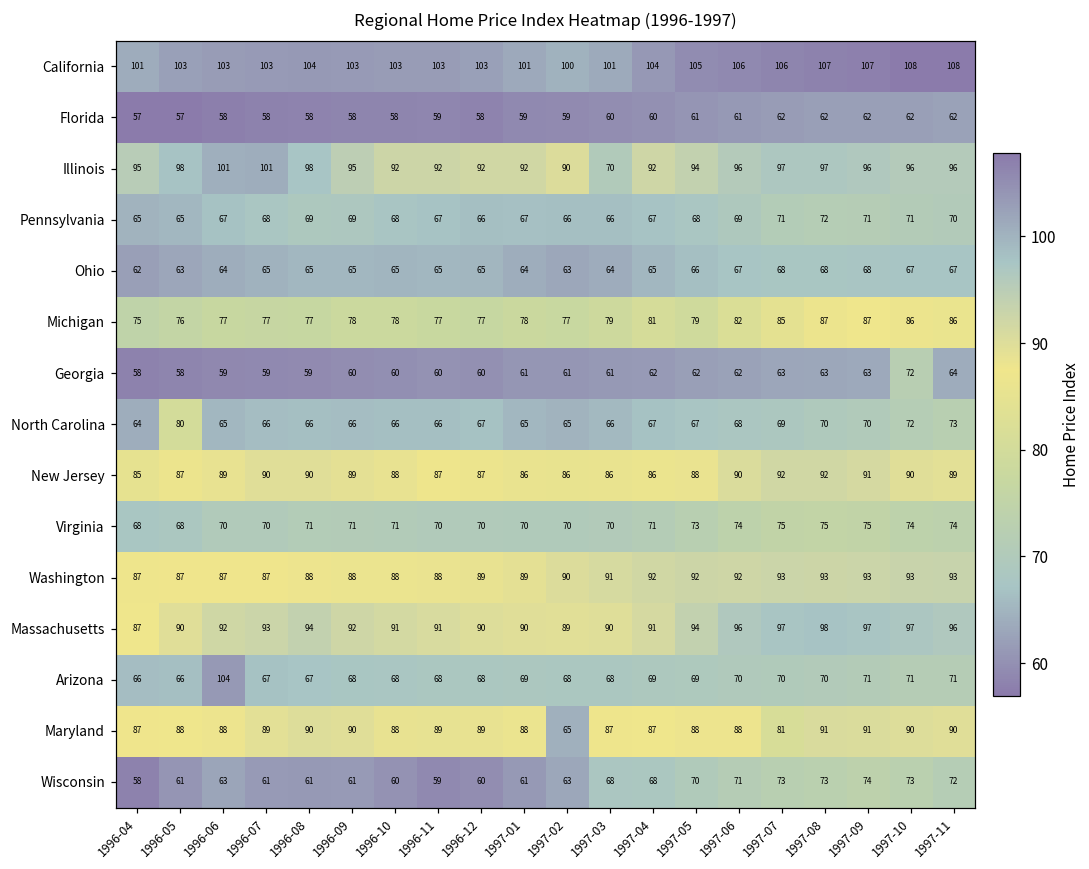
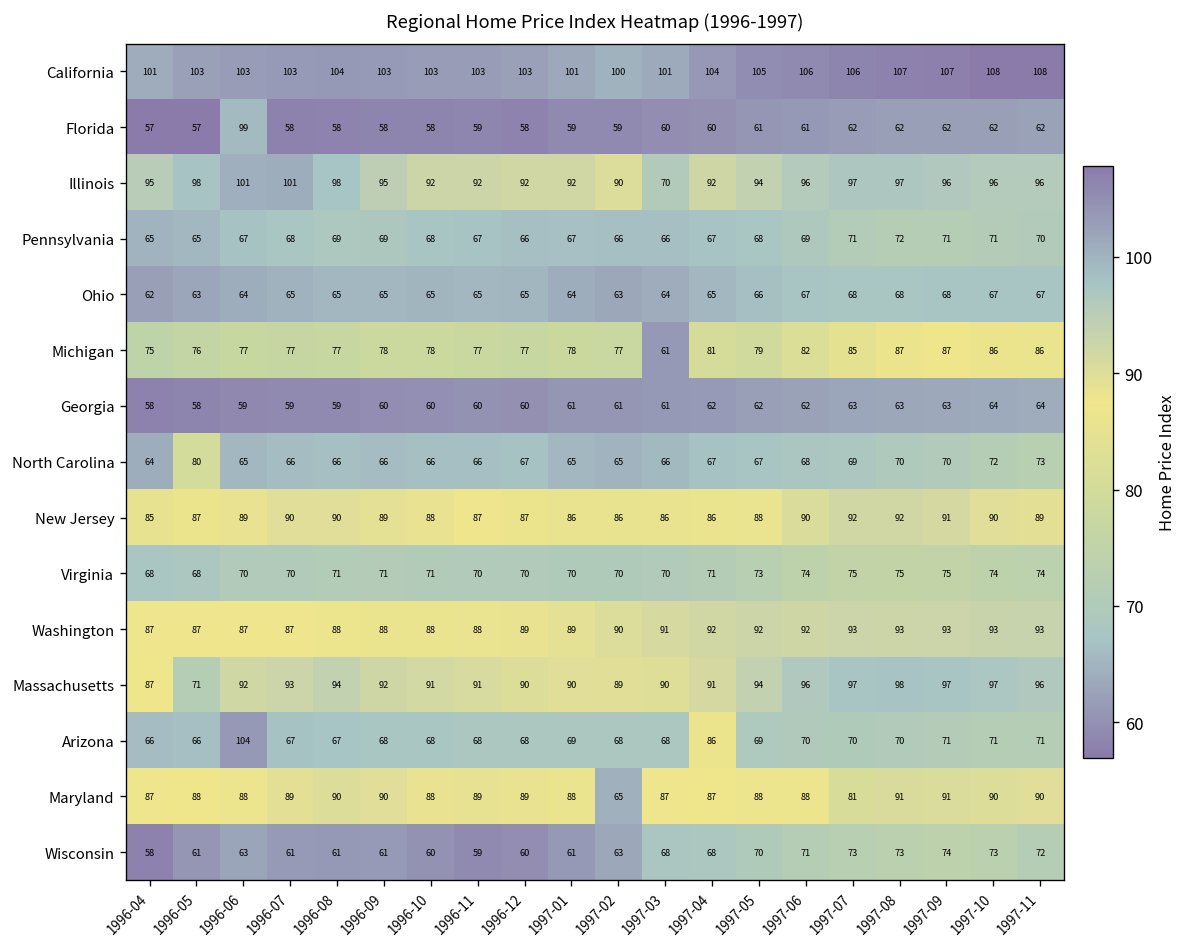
  {
    "Florida": {
      "1996-04": 57,
      "1996-05": 57,
-     "1996-06": 58,
+     "1996-06": 99,
      "1996-07": 58,
      "1996-08": 58,
      "1996-09": 58,
      "1996-10": 58,
      "1996-11": 59,
      "1996-12": 58,
      "1997-01": 59,
      "1997-02": 59,
      "1997-03": 60,
      "1997-04": 60,
      "1997-05": 61,
      "1997-06": 61,
      "1997-07": 62,
      "1997-08": 62,
      "1997-09": 62,
      "1997-10": 62,
      "1997-11": 62
    },
    "Michigan": {
      "1996-04": 75,
      "1996-05": 76,
      "1996-06": 77,
      "1996-07": 77,
      "1996-08": 77,
      "1996-09": 78,
      "1996-10": 78,
      "1996-11": 77,
      "1996-12": 77,
      "1997-01": 78,
      "1997-02": 77,
-     "1997-03": 79,
+     "1997-03": 61,
      "1997-04": 81,
      "1997-05": 79,
      "1997-06": 82,
      "1997-07": 85,
      "1997-08": 87,
      "1997-09": 87,
      "1997-10": 86,
      "1997-11": 86
    },
    "Georgia": {
      "1996-04": 58,
      "1996-05": 58,
      "1996-06": 59,
      "1996-07": 59,
      "1996-08": 59,
      "1996-09": 60,
      "1996-10": 60,
      "1996-11": 60,
      "1996-12": 60,
      "1997-01": 61,
      "1997-02": 61,
      "1997-03": 61,
      "1997-04": 62,
      "1997-05": 62,
      "1997-06": 62,
      "1997-07": 63,
      "1997-08": 63,
      "1997-09": 63,
-     "1997-10": 72,
+     "1997-10": 64,
      "1997-11": 64
    },
    "Massachusetts": {
      "1996-04": 87,
-     "1996-05": 90,
+     "1996-05": 71,
      "1996-06": 92,
      "1996-07": 93,
      "1996-08": 94,
      "1996-09": 92,
      "1996-10": 91,
      "1996-11": 91,
      "1996-12": 90,
      "1997-01": 90,
      "1997-02": 89,
      "1997-03": 90,
      "1997-04": 91,
      "1997-05": 94,
      "1997-06": 96,
      "1997-07": 97,
      "1997-08": 98,
      "1997-09": 97,
      "1997-10": 97,
      "1997-11": 96
    },
    "Arizona": {
      "1996-04": 66,
      "1996-05": 66,
      "1996-06": 104,
      "1996-07": 67,
      "1996-08": 67,
      "1996-09": 68,
      "1996-10": 68,
      "1996-11": 68,
      "1996-12": 68,
      "1997-01": 69,
      "1997-02": 68,
      "1997-03": 68,
-     "1997-04": 69,
+     "1997-04": 86,
      "1997-05": 69,
      "1997-06": 70,
      "1997-07": 70,
      "1997-08": 70,
      "1997-09": 71,
      "1997-10": 71,
      "1997-11": 71
    }
  }
